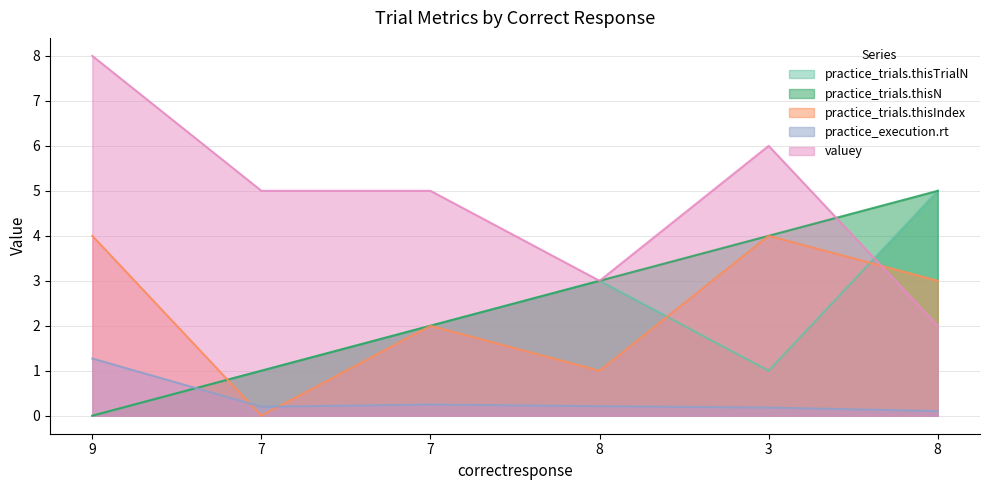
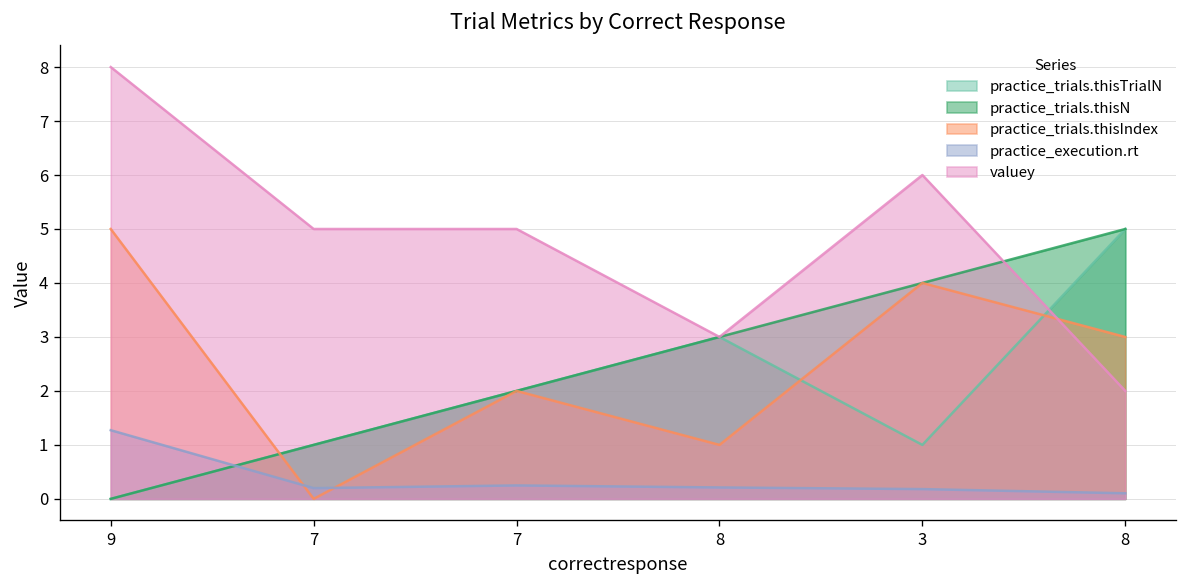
  {
    "practice_trials.thisIndex": {
-     "9": 4
+     "9": 5
    },
    "valuey": {
      "9": 8,
      "3": 6
    }
  }
